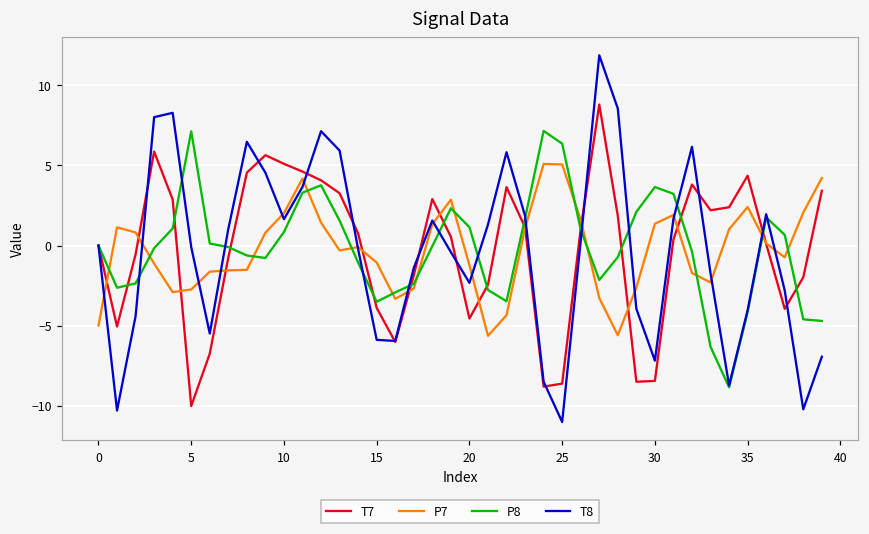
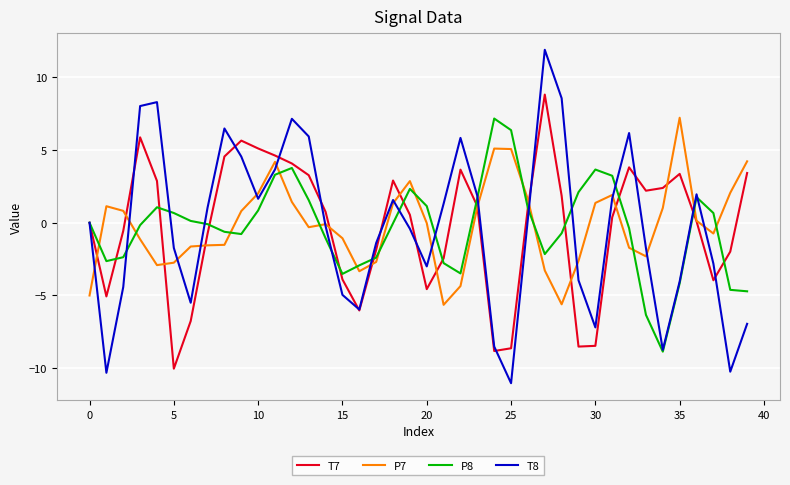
  {
    "T7": {
      "5": -10.0,
      "10": 5.1,
      "15": -3.9,
      "20": -4.6,
      "25": -8.6,
      "30": -8.5,
-     "35": 4.4
+     "35": 3.4
    },
    "P7": {
      "0": -5.0,
      "5": -2.7,
      "10": 2.0,
      "15": -1.1,
-     "20": -1.2,
+     "20": 0.0,
      "25": 5.1,
      "30": 1.4,
-     "35": 2.4
+     "35": 7.2
    },
    "P8": {
-     "5": 7.1,
+     "5": 0.7,
      "10": 0.8,
      "15": -3.5,
      "20": 1.1,
      "25": 6.4,
      "30": 3.7
    },
    "T8": {
-     "5": -0.1,
+     "5": -1.7,
      "10": 1.6,
-     "15": -5.9,
-     "20": -2.3,
+     "15": -5.0,
+     "20": -3.0,
      "25": -11.0,
      "30": -7.2
    }
  }
